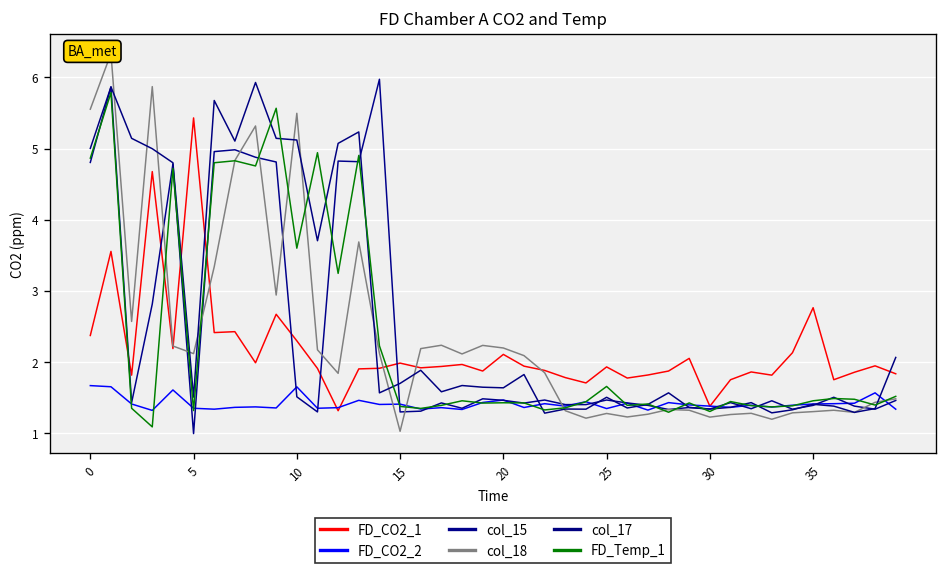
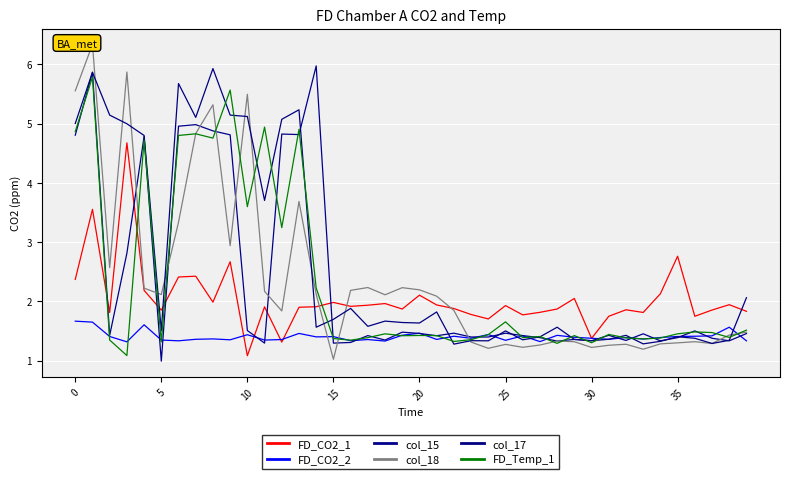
  {
    "FD_CO2_1": {
      "0": 2.4,
-     "5": 5.4,
-     "10": 2.3,
+     "5": 1.9,
+     "10": 1.1,
      "15": 2.0,
      "20": 2.1,
      "25": 1.9,
      "35": 2.8
    },
    "FD_CO2_2": {
      "0": 1.7,
-     "10": 1.6,
+     "10": 1.4,
      "25": 1.3
    },
    "col_18": {
      "0": 5.6,
      "5": 2.1,
      "10": 5.5,
      "15": 1.0,
      "20": 2.2,
      "25": 1.3,
      "30": 1.2,
      "35": 1.3
    },
    "FD_Temp_1": {
      "0": 4.9,
      "10": 3.6,
      "25": 1.7,
      "35": 1.5
    }
  }
